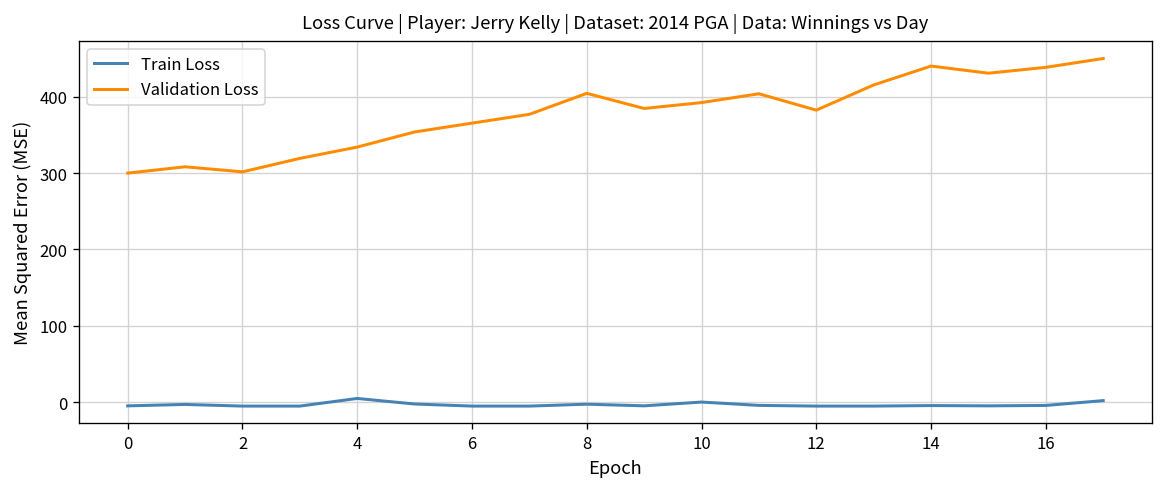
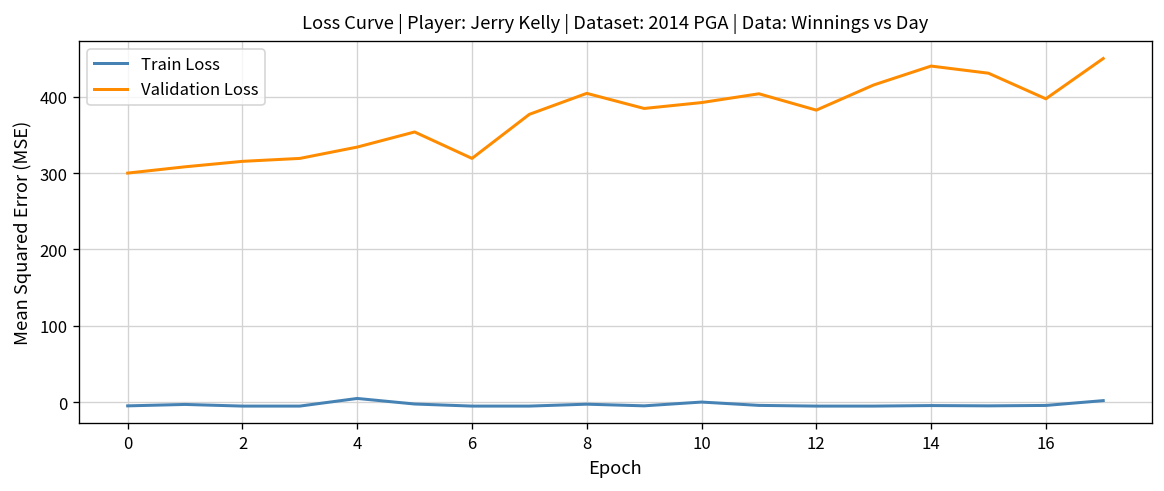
  {
    "Train Loss": {
      "0": 0,
      "2": -10,
      "4": 10,
      "6": -10,
      "8": 0,
      "10": 0,
      "12": -10,
      "14": 0,
      "16": 0
    },
    "Validation Loss": {
      "0": 300,
-     "2": 300,
+     "2": 320,
      "4": 330,
-     "6": 370,
+     "6": 320,
      "8": 400,
      "10": 390,
      "12": 380,
      "14": 440,
-     "16": 440
+     "16": 400
    }
  }
